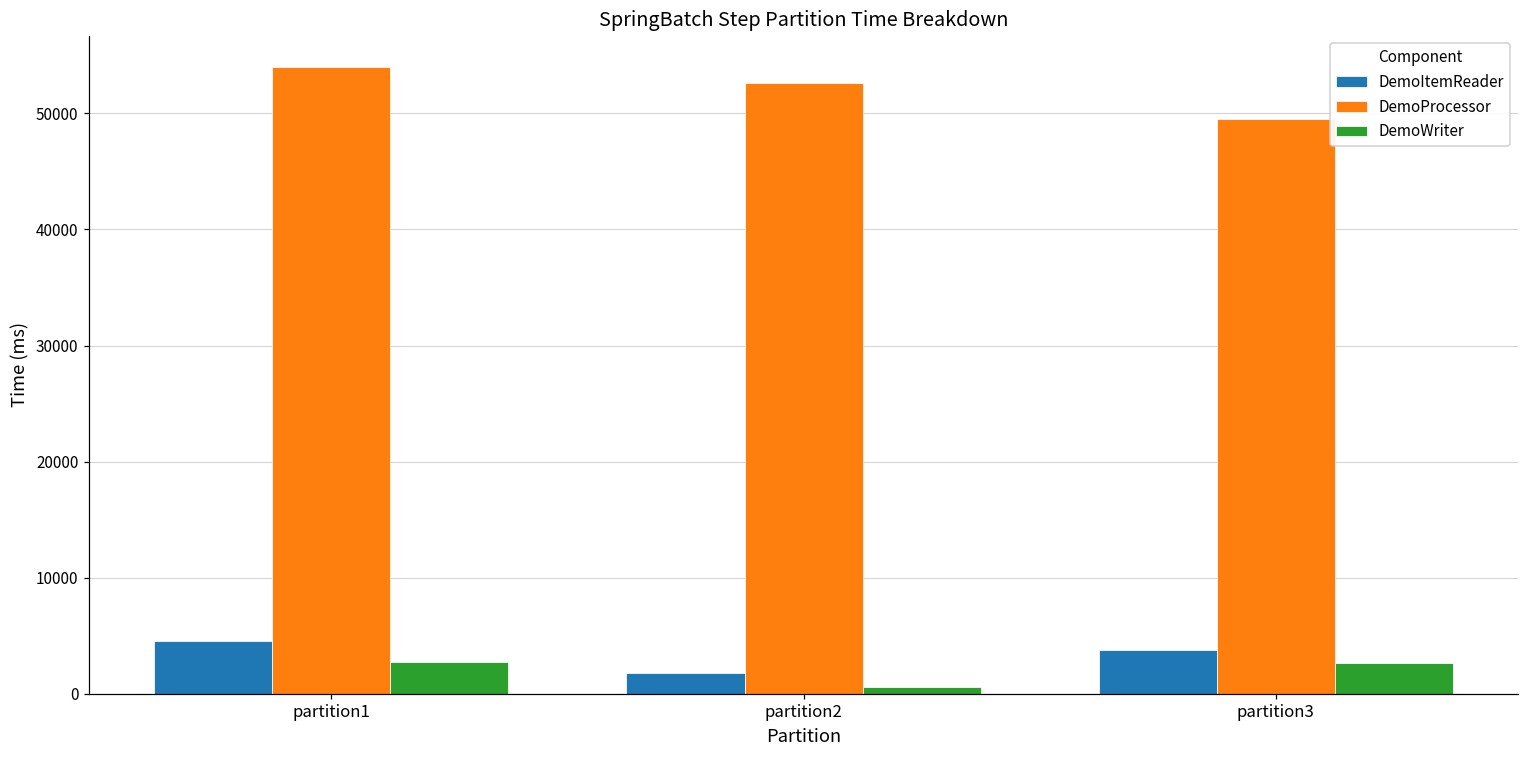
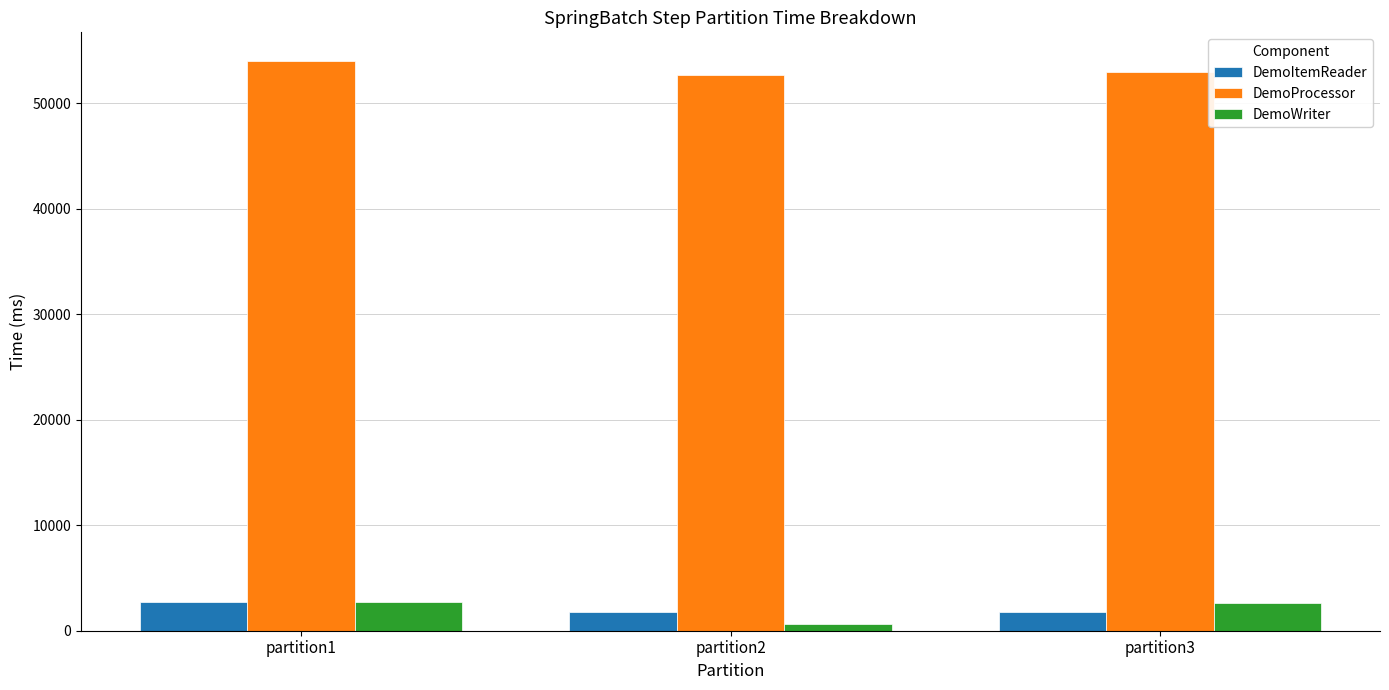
  {
    "DemoItemReader": {
-     "partition1": 4500,
+     "partition1": 2700,
      "partition2": 1800,
-     "partition3": 3800
+     "partition3": 1800
    },
    "DemoProcessor": {
      "partition1": 54000,
      "partition2": 52600,
-     "partition3": 49500
+     "partition3": 52900
    },
    "DemoWriter": {
      "partition1": 2700,
      "partition2": 600,
      "partition3": 2700
    }
  }
